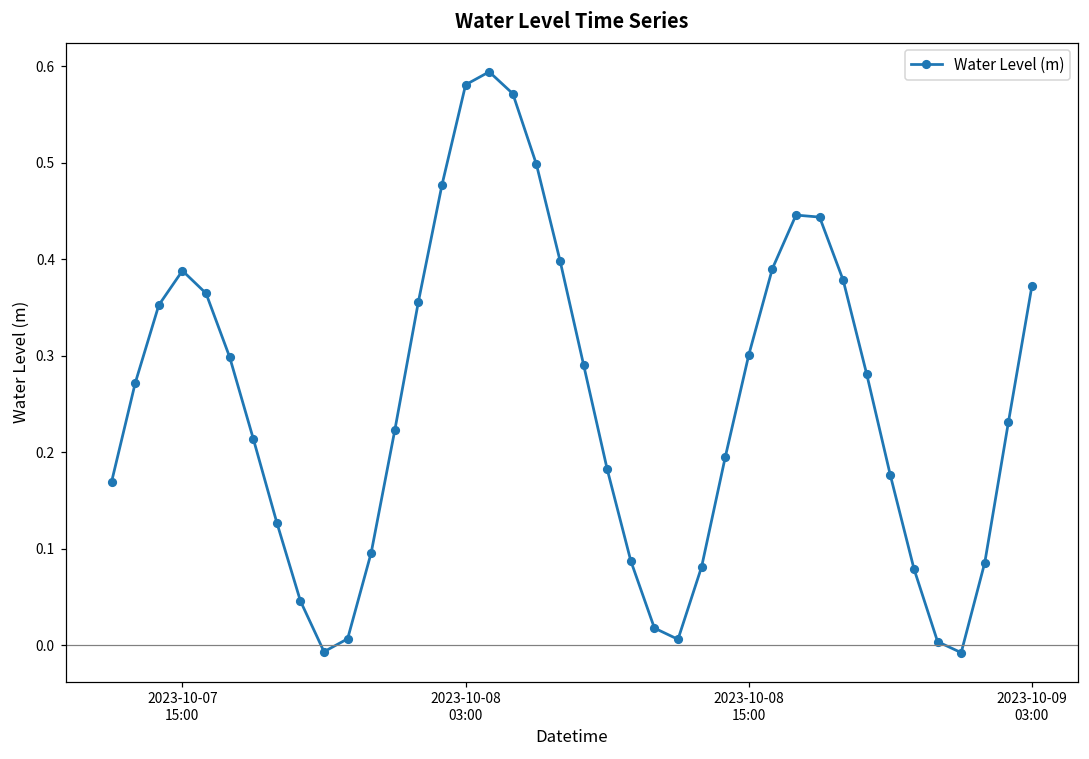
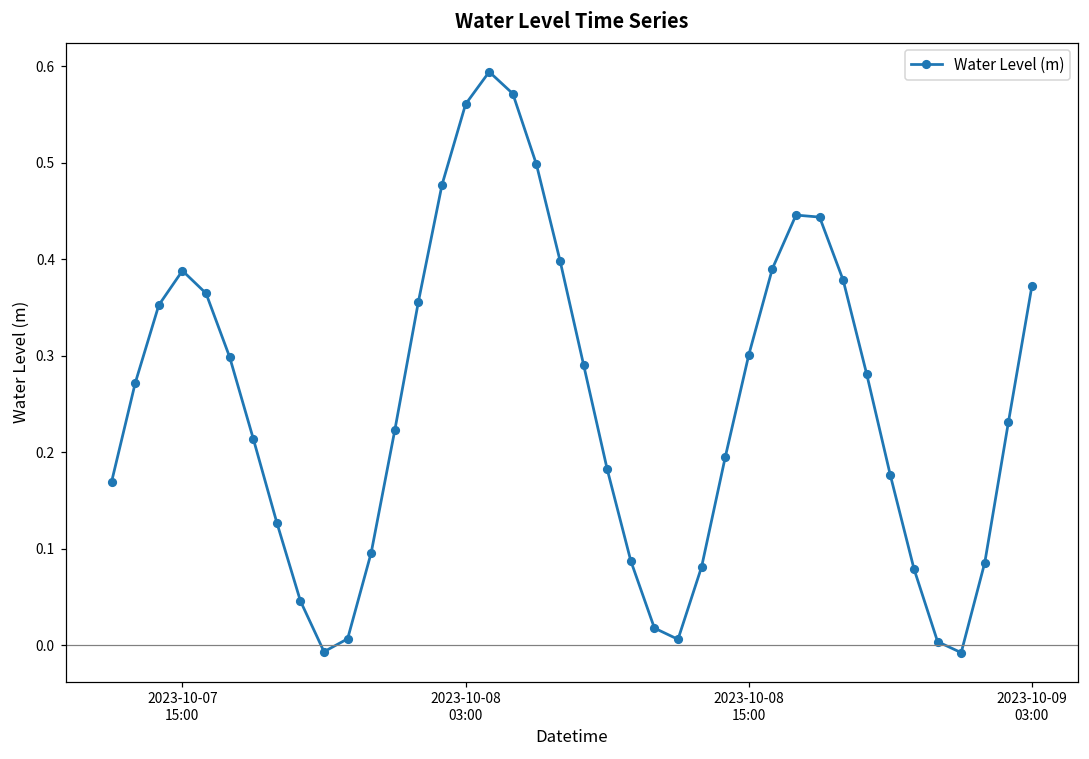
  {
    "2023-10-07 15:00": 0.39,
-   "2023-10-08 03:00": 0.58,
+   "2023-10-08 03:00": 0.56,
    "2023-10-08 15:00": 0.30,
    "2023-10-09 03:00": 0.37
  }
